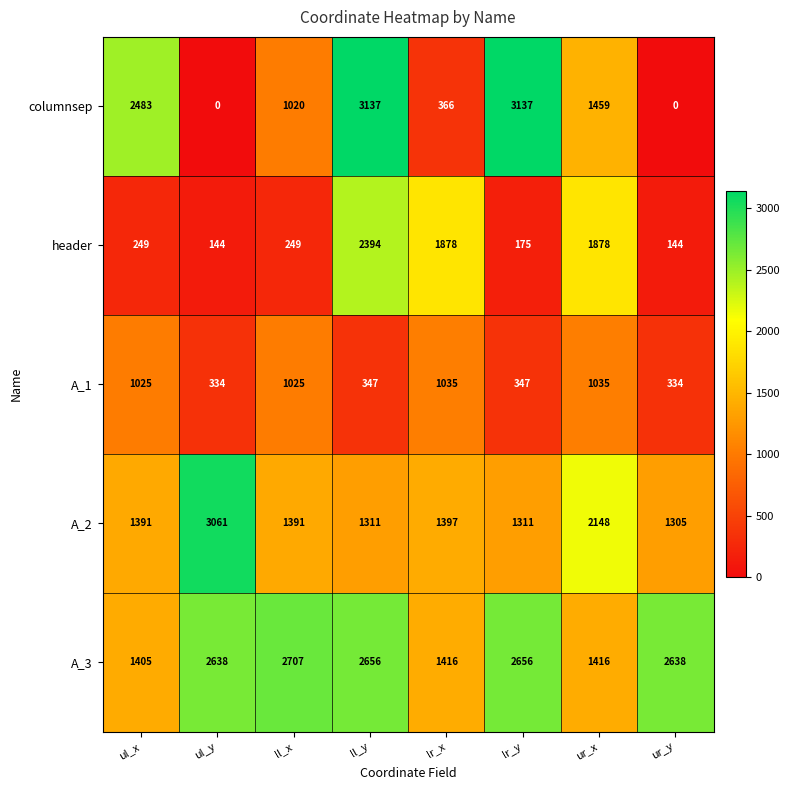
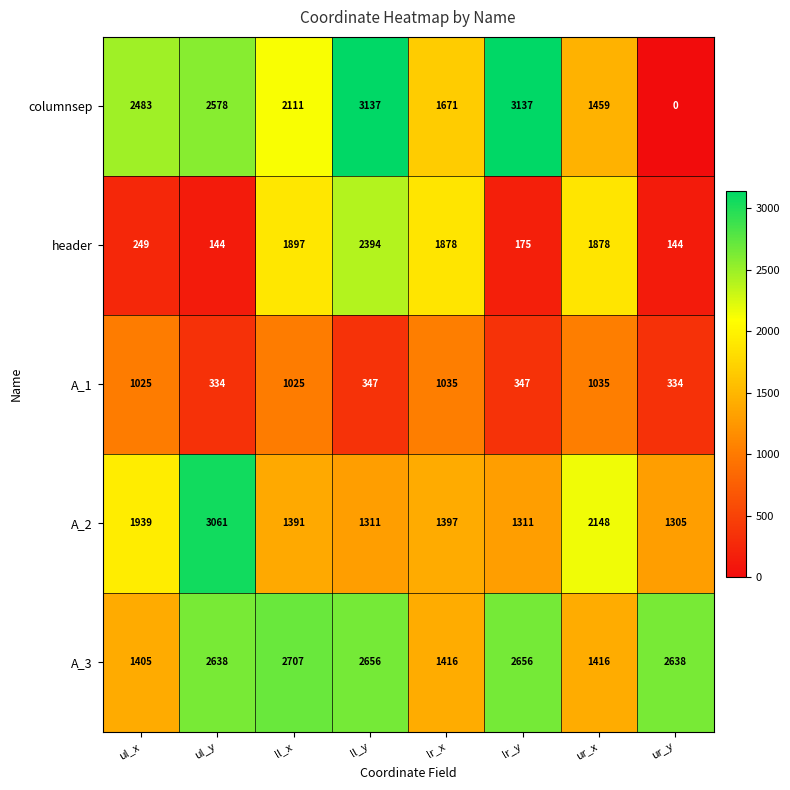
  {
    "columnsep": {
      "ul_x": 2483,
-     "ul_y": 0,
-     "ll_x": 1020,
+     "ul_y": 2578,
+     "ll_x": 2111,
      "ll_y": 3137,
-     "lr_x": 366,
+     "lr_x": 1671,
      "lr_y": 3137,
      "ur_x": 1459,
      "ur_y": 0
    },
    "header": {
      "ul_x": 249,
      "ul_y": 144,
-     "ll_x": 249,
+     "ll_x": 1897,
      "ll_y": 2394,
      "lr_x": 1878,
      "lr_y": 175,
      "ur_x": 1878,
      "ur_y": 144
    },
    "A_1": {
      "ul_x": 1025,
      "ul_y": 334,
      "ll_x": 1025,
      "ll_y": 347,
      "lr_x": 1035,
      "lr_y": 347,
      "ur_x": 1035,
      "ur_y": 334
    },
    "A_2": {
-     "ul_x": 1391,
+     "ul_x": 1939,
      "ul_y": 3061,
      "ll_x": 1391,
      "ll_y": 1311,
      "lr_x": 1397,
      "lr_y": 1311,
      "ur_x": 2148,
      "ur_y": 1305
    },
    "A_3": {
      "ul_x": 1405,
      "ul_y": 2638,
      "ll_x": 2707,
      "ll_y": 2656,
      "lr_x": 1416,
      "lr_y": 2656,
      "ur_x": 1416,
      "ur_y": 2638
    }
  }
